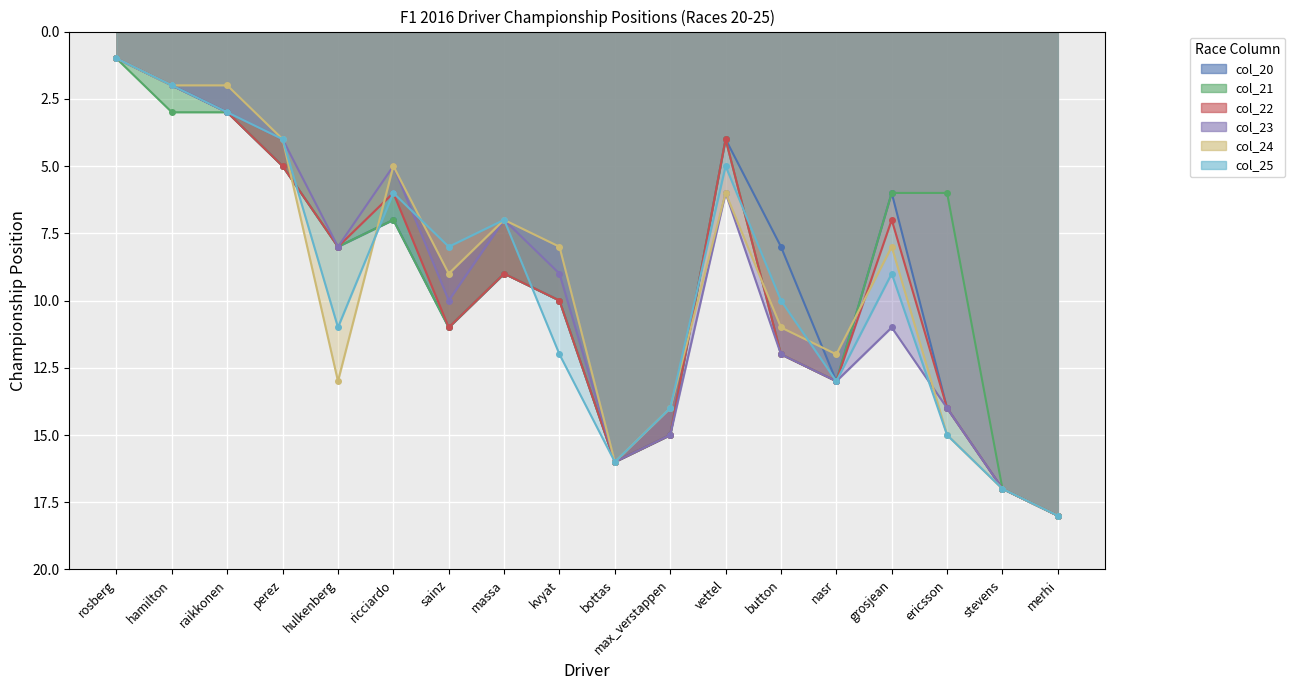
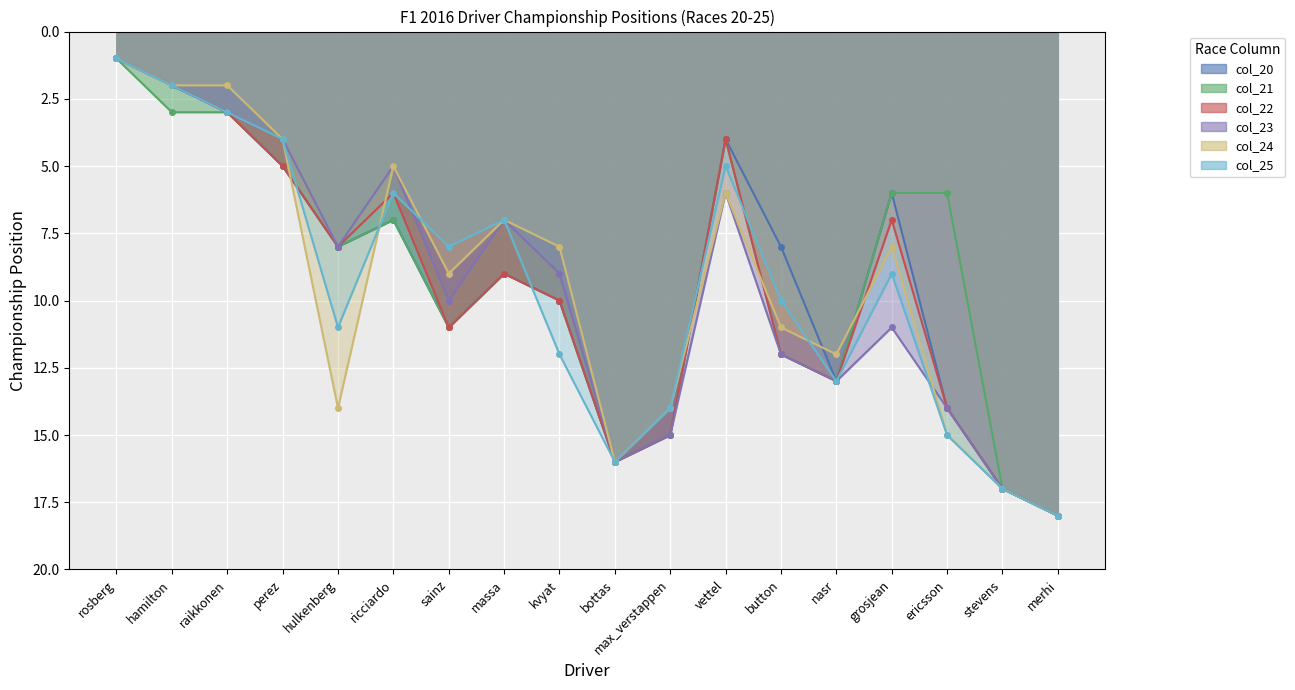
  {
    "col_21": {
      "hamilton": 3,
      "ericsson": 6
    },
    "col_22": {
      "grosjean": 7
    },
    "col_24": {
      "raikkonen": 2,
-     "hulkenberg": 13,
+     "hulkenberg": 14,
      "sainz": 9,
      "kvyat": 8,
      "button": 11,
      "nasr": 12,
      "grosjean": 8
    }
  }
